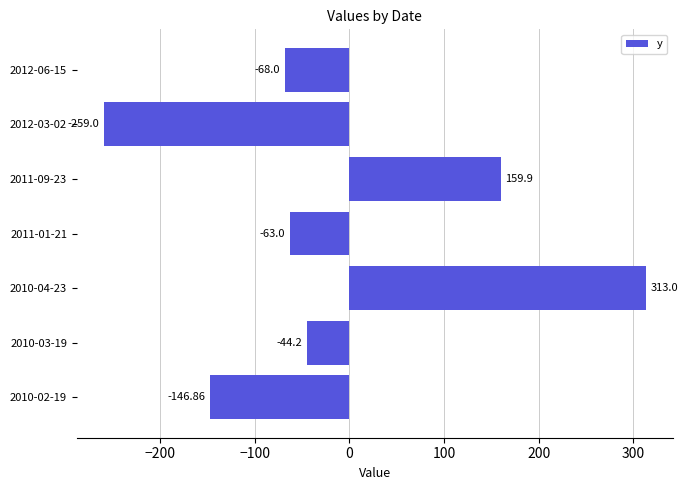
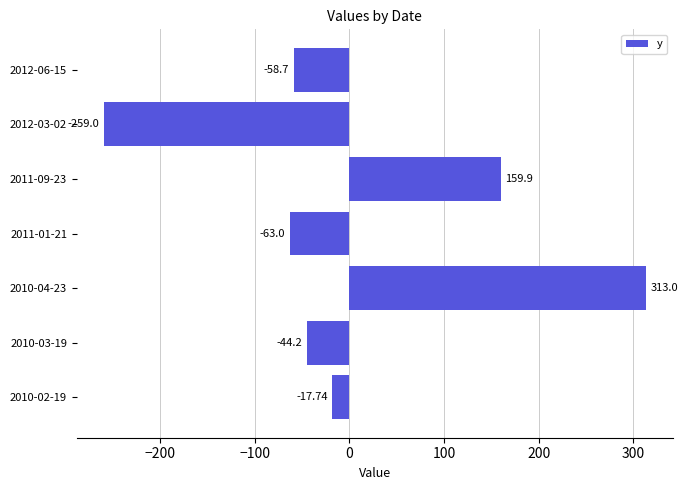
  {
-   "2012-06-15": -68.0,
+   "2012-06-15": -58.7,
    "2012-03-02": -259.0,
    "2011-09-23": 159.9,
    "2011-01-21": -63.0,
    "2010-04-23": 313.0,
    "2010-03-19": -44.2,
-   "2010-02-19": -146.86
+   "2010-02-19": -17.74
  }
